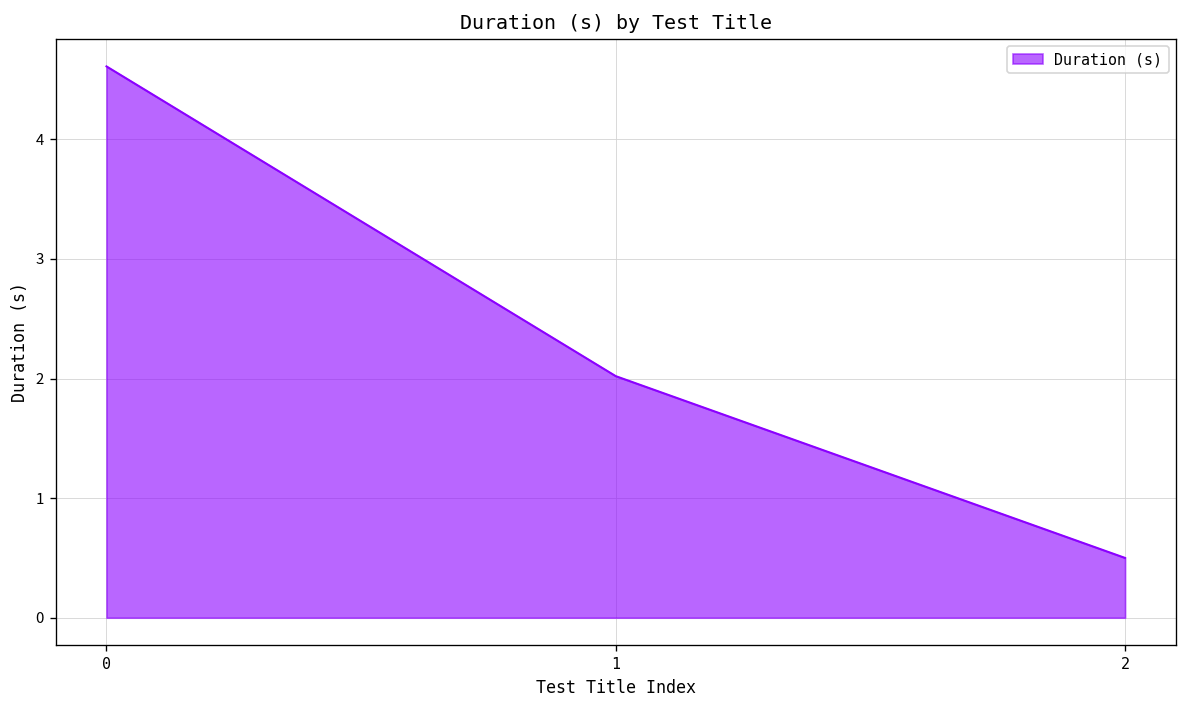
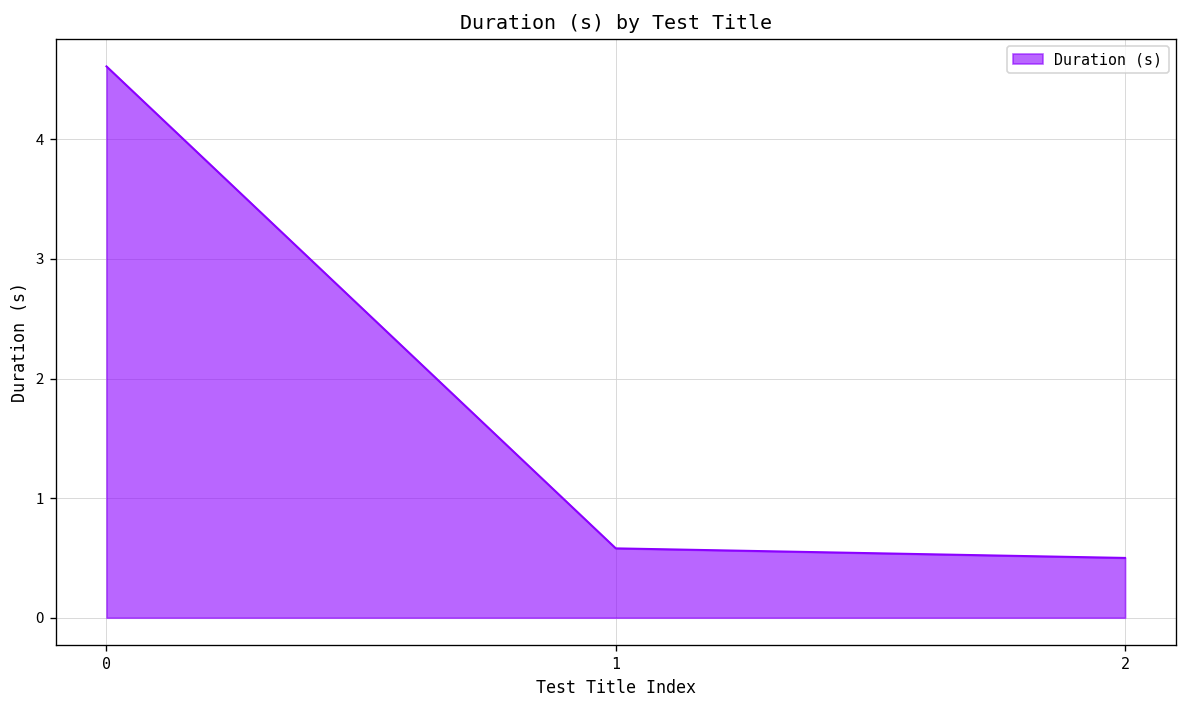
  {
    "0": 4.6,
-   "1": 2.0,
+   "1": 0.6,
    "2": 0.5
  }
